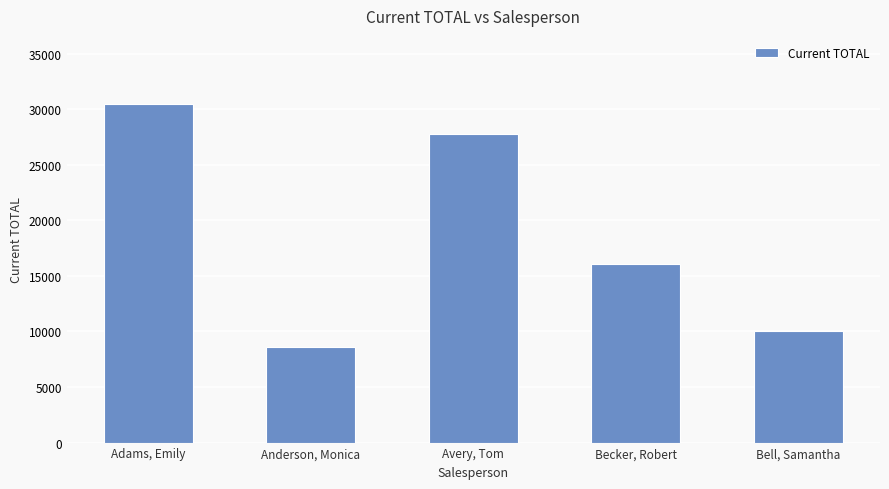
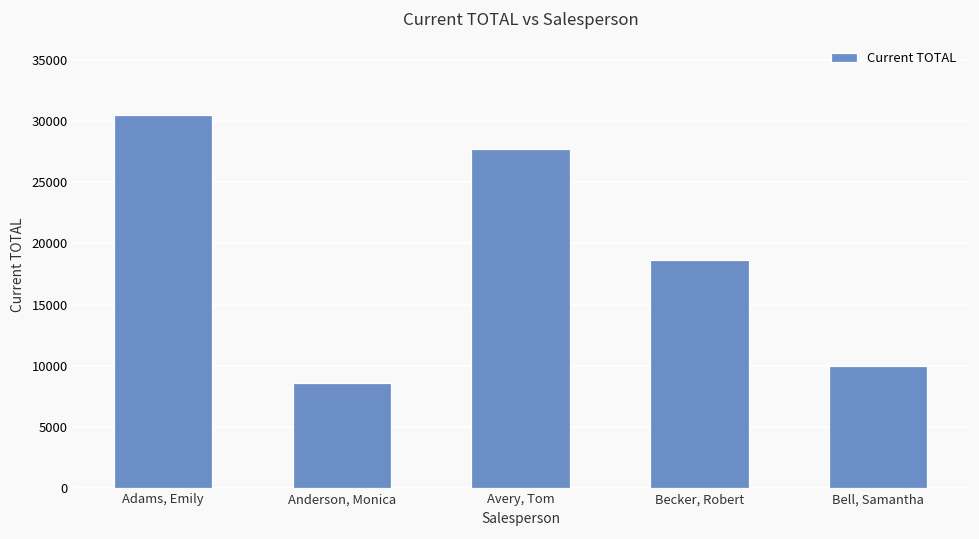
  {
    "Adams, Emily": 30500,
    "Anderson, Monica": 8600,
    "Avery, Tom": 27800,
-   "Becker, Robert": 16000,
+   "Becker, Robert": 18600,
    "Bell, Samantha": 10000
  }
